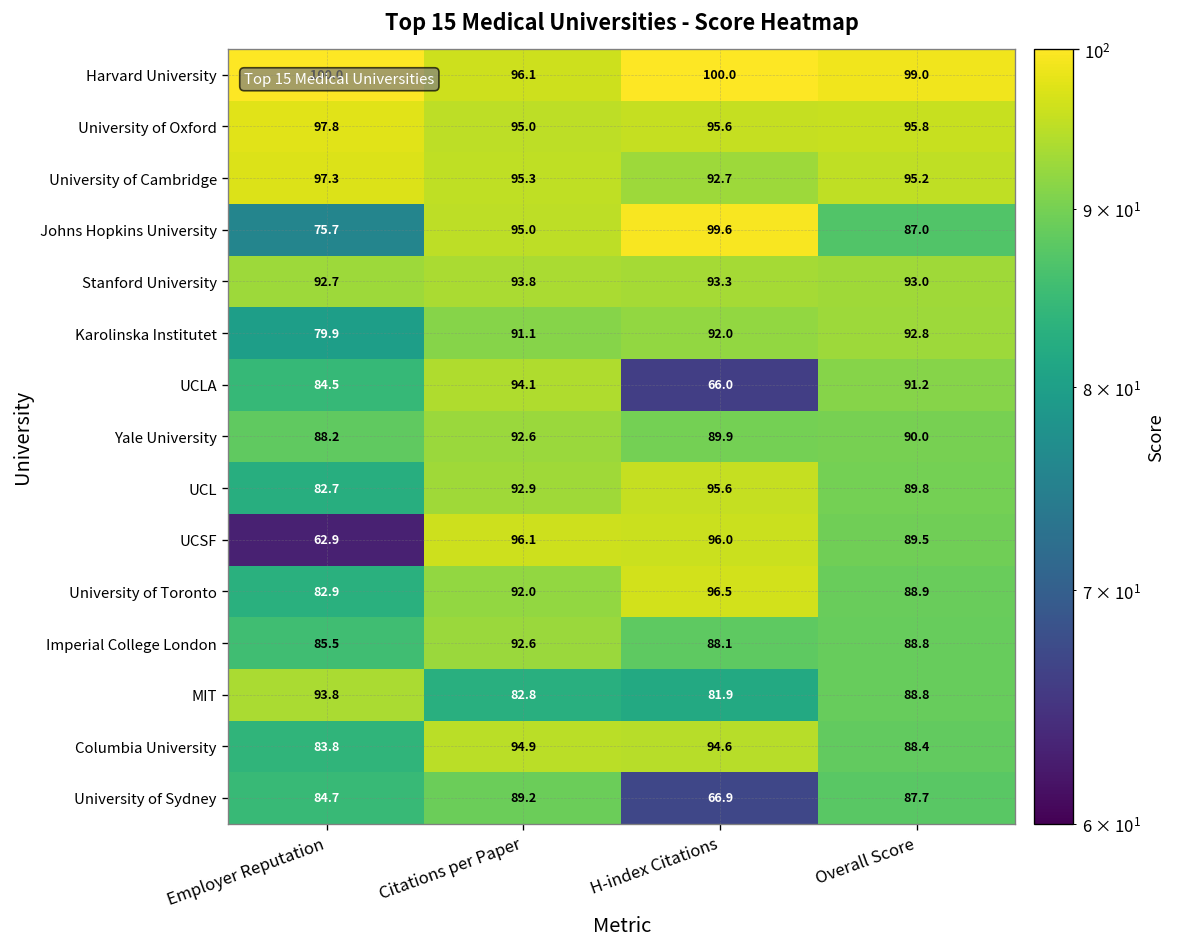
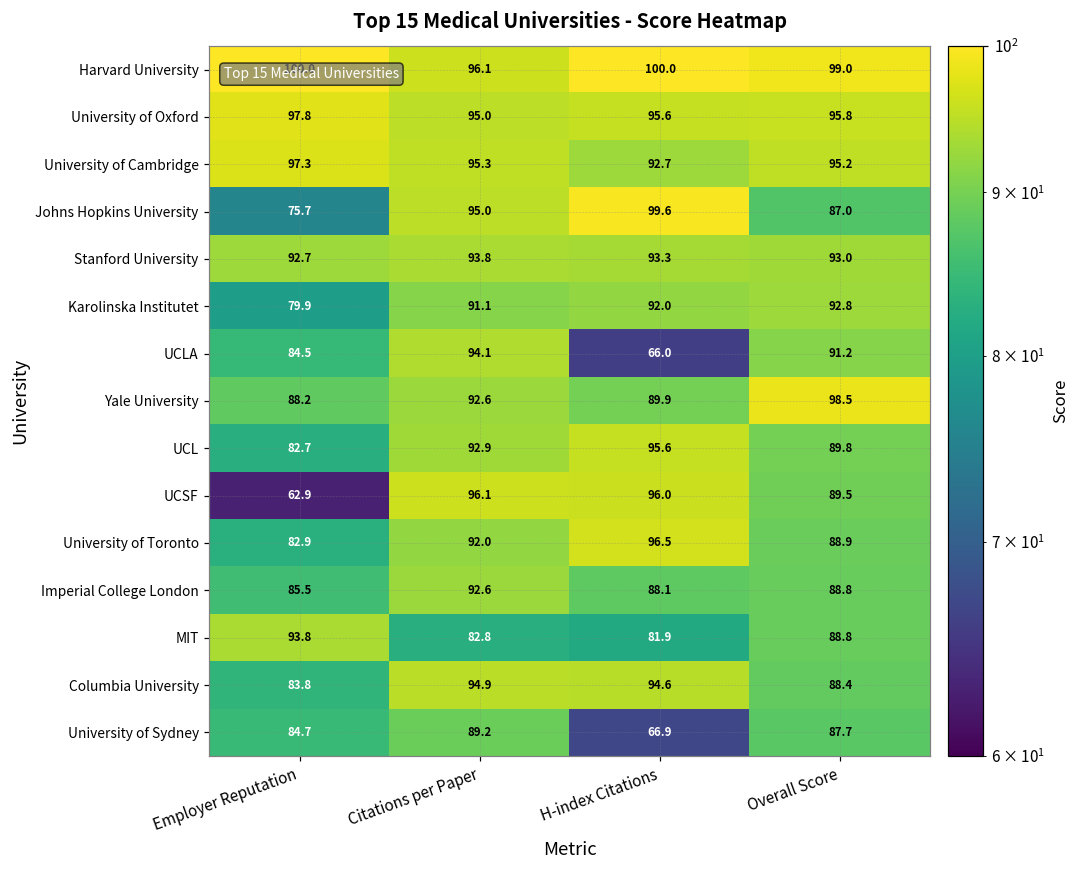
  {
    "Harvard University": {
      "Citations per Paper": 96.1,
      "H-index Citations": 100.0,
      "Overall Score": 99.0
    },
    "University of Oxford": {
      "Employer Reputation": 97.8,
      "Citations per Paper": 95.0,
      "H-index Citations": 95.6,
      "Overall Score": 95.8
    },
    "University of Cambridge": {
      "Employer Reputation": 97.3,
      "Citations per Paper": 95.3,
      "H-index Citations": 92.7,
      "Overall Score": 95.2
    },
    "Johns Hopkins University": {
      "Employer Reputation": 75.7,
      "Citations per Paper": 95.0,
      "H-index Citations": 99.6,
      "Overall Score": 87.0
    },
    "Stanford University": {
      "Employer Reputation": 92.7,
      "Citations per Paper": 93.8,
      "H-index Citations": 93.3,
      "Overall Score": 93.0
    },
    "Karolinska Institutet": {
      "Employer Reputation": 79.9,
      "Citations per Paper": 91.1,
      "H-index Citations": 92.0,
      "Overall Score": 92.8
    },
    "UCLA": {
      "Employer Reputation": 84.5,
      "Citations per Paper": 94.1,
      "H-index Citations": 66.0,
      "Overall Score": 91.2
    },
    "Yale University": {
      "Employer Reputation": 88.2,
      "Citations per Paper": 92.6,
      "H-index Citations": 89.9,
-     "Overall Score": 90.0
+     "Overall Score": 98.5
    },
    "UCL": {
      "Employer Reputation": 82.7,
      "Citations per Paper": 92.9,
      "H-index Citations": 95.6,
      "Overall Score": 89.8
    },
    "UCSF": {
      "Employer Reputation": 62.9,
      "Citations per Paper": 96.1,
      "H-index Citations": 96.0,
      "Overall Score": 89.5
    },
    "University of Toronto": {
      "Employer Reputation": 82.9,
      "Citations per Paper": 92.0,
      "H-index Citations": 96.5,
      "Overall Score": 88.9
    },
    "Imperial College London": {
      "Employer Reputation": 85.5,
      "Citations per Paper": 92.6,
      "H-index Citations": 88.1,
      "Overall Score": 88.8
    },
    "MIT": {
      "Employer Reputation": 93.8,
      "Citations per Paper": 82.8,
      "H-index Citations": 81.9,
      "Overall Score": 88.8
    },
    "Columbia University": {
      "Employer Reputation": 83.8,
      "Citations per Paper": 94.9,
      "H-index Citations": 94.6,
      "Overall Score": 88.4
    },
    "University of Sydney": {
      "Employer Reputation": 84.7,
      "Citations per Paper": 89.2,
      "H-index Citations": 66.9,
      "Overall Score": 87.7
    }
  }
